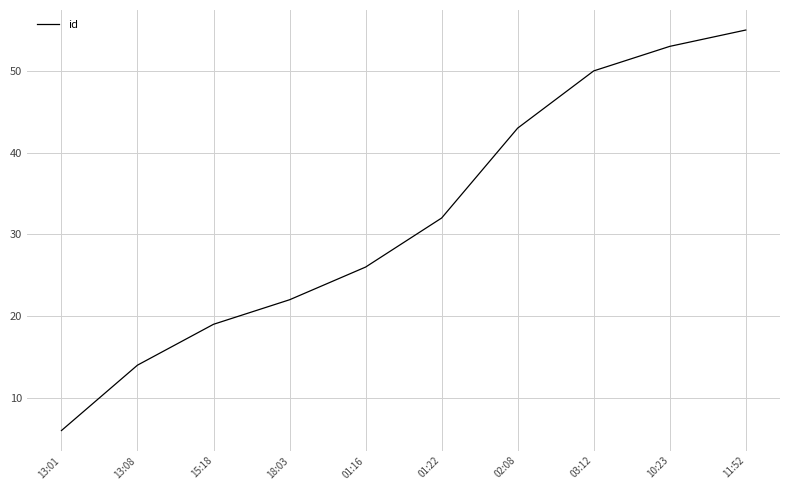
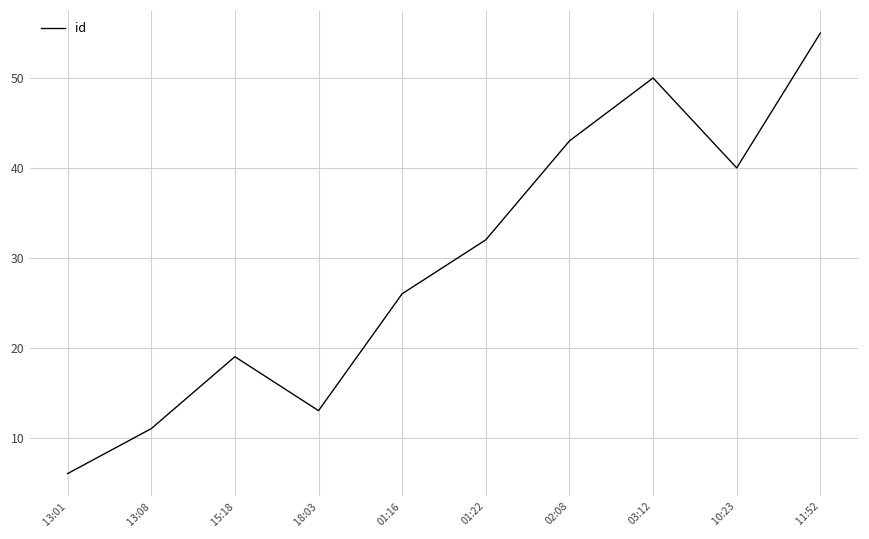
  {
    "13:01": 6,
-   "13:08": 14,
+   "13:08": 11,
    "15:18": 19,
-   "18:03": 22,
+   "18:03": 13,
    "01:16": 26,
    "01:22": 32,
    "02:08": 43,
    "03:12": 50,
-   "10:23": 53,
+   "10:23": 40,
    "11:52": 55
  }
